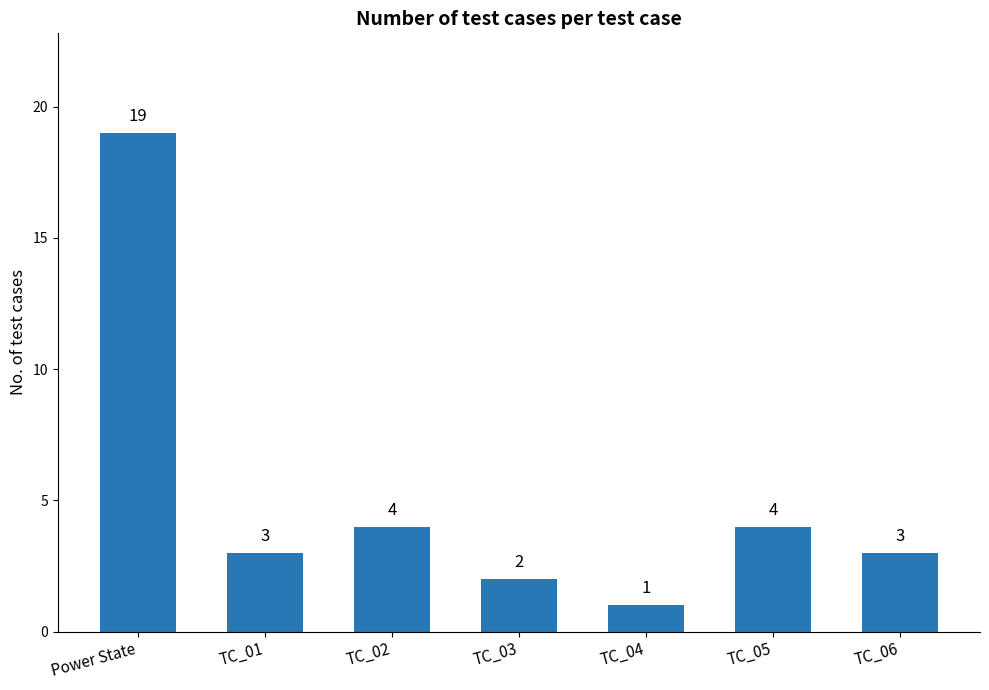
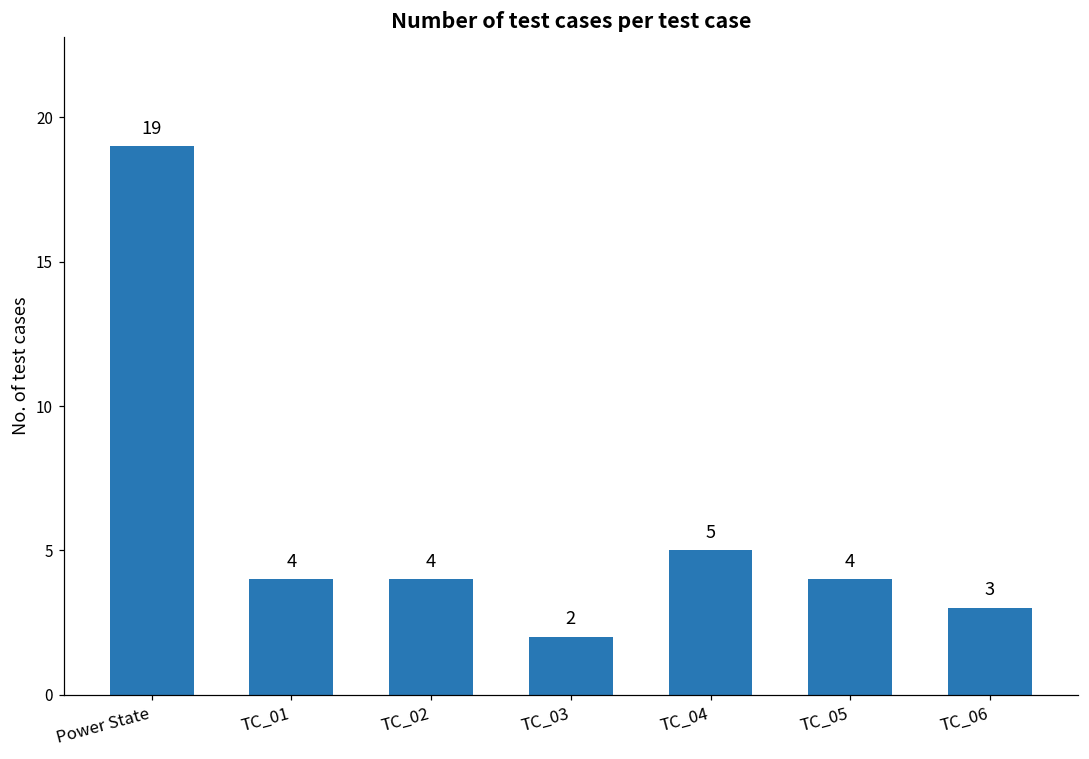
  {
    "Power State": 19,
-   "TC_01": 3,
+   "TC_01": 4,
    "TC_02": 4,
    "TC_03": 2,
-   "TC_04": 1,
+   "TC_04": 5,
    "TC_05": 4,
    "TC_06": 3
  }
